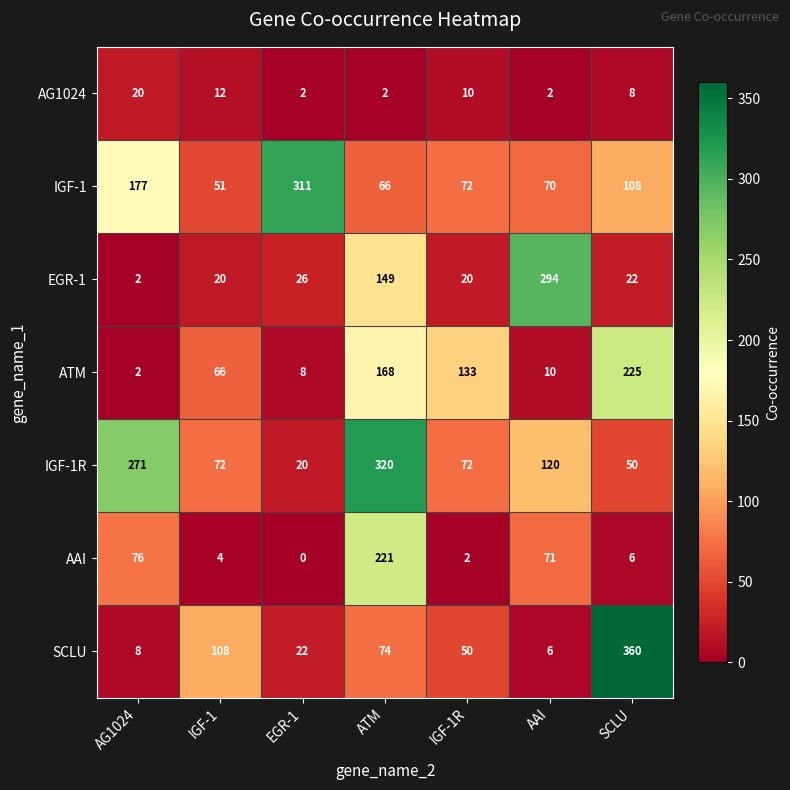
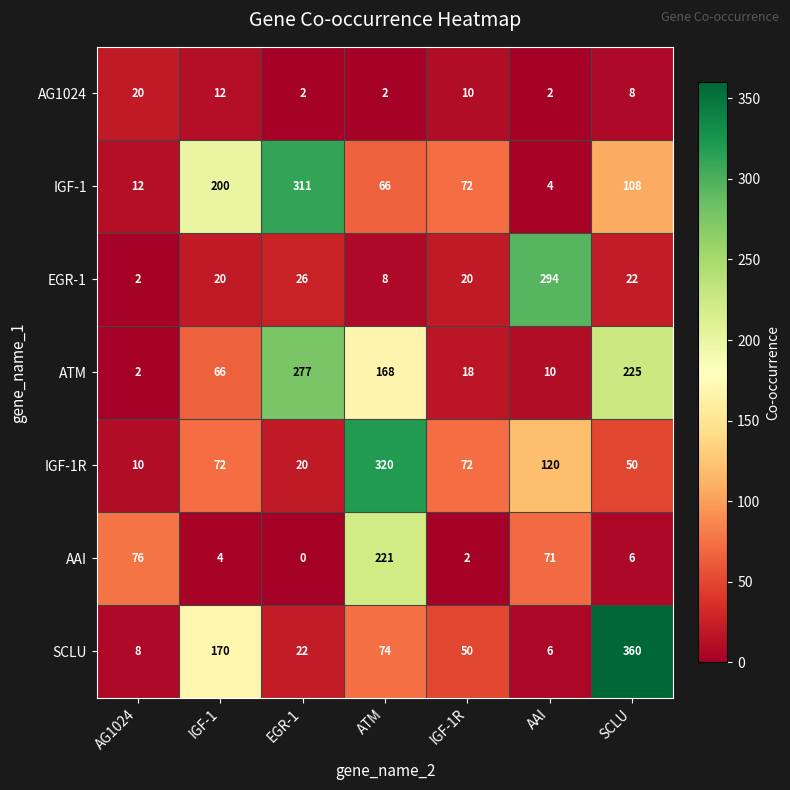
  {
    "AG1024": {
      "AG1024": 20,
      "IGF-1": 12,
      "EGR-1": 2,
      "ATM": 2,
      "IGF-1R": 10,
      "AAI": 2,
      "SCLU": 8
    },
    "IGF-1": {
-     "AG1024": 177,
-     "IGF-1": 51,
+     "AG1024": 12,
+     "IGF-1": 200,
      "EGR-1": 311,
      "ATM": 66,
      "IGF-1R": 72,
-     "AAI": 70,
+     "AAI": 4,
      "SCLU": 108
    },
    "EGR-1": {
      "AG1024": 2,
      "IGF-1": 20,
      "EGR-1": 26,
-     "ATM": 149,
+     "ATM": 8,
      "IGF-1R": 20,
      "AAI": 294,
      "SCLU": 22
    },
    "ATM": {
      "AG1024": 2,
      "IGF-1": 66,
-     "EGR-1": 8,
+     "EGR-1": 277,
      "ATM": 168,
-     "IGF-1R": 133,
+     "IGF-1R": 18,
      "AAI": 10,
      "SCLU": 225
    },
    "IGF-1R": {
-     "AG1024": 271,
+     "AG1024": 10,
      "IGF-1": 72,
      "EGR-1": 20,
      "ATM": 320,
      "IGF-1R": 72,
      "AAI": 120,
      "SCLU": 50
    },
    "AAI": {
      "AG1024": 76,
      "IGF-1": 4,
      "EGR-1": 0,
      "ATM": 221,
      "IGF-1R": 2,
      "AAI": 71,
      "SCLU": 6
    },
    "SCLU": {
      "AG1024": 8,
-     "IGF-1": 108,
+     "IGF-1": 170,
      "EGR-1": 22,
      "ATM": 74,
      "IGF-1R": 50,
      "AAI": 6,
      "SCLU": 360
    }
  }
